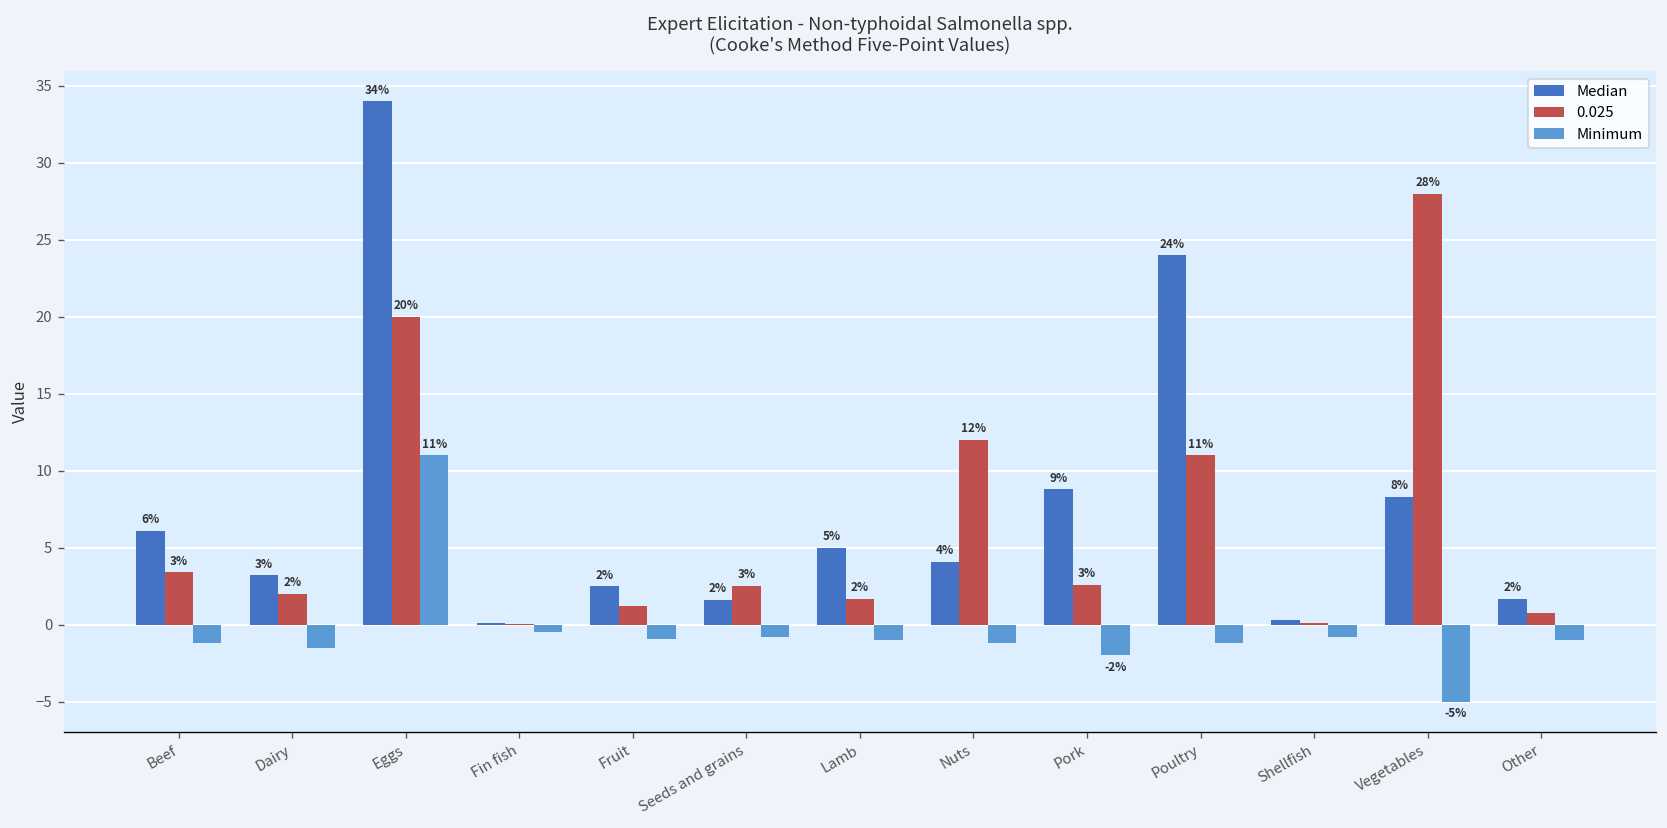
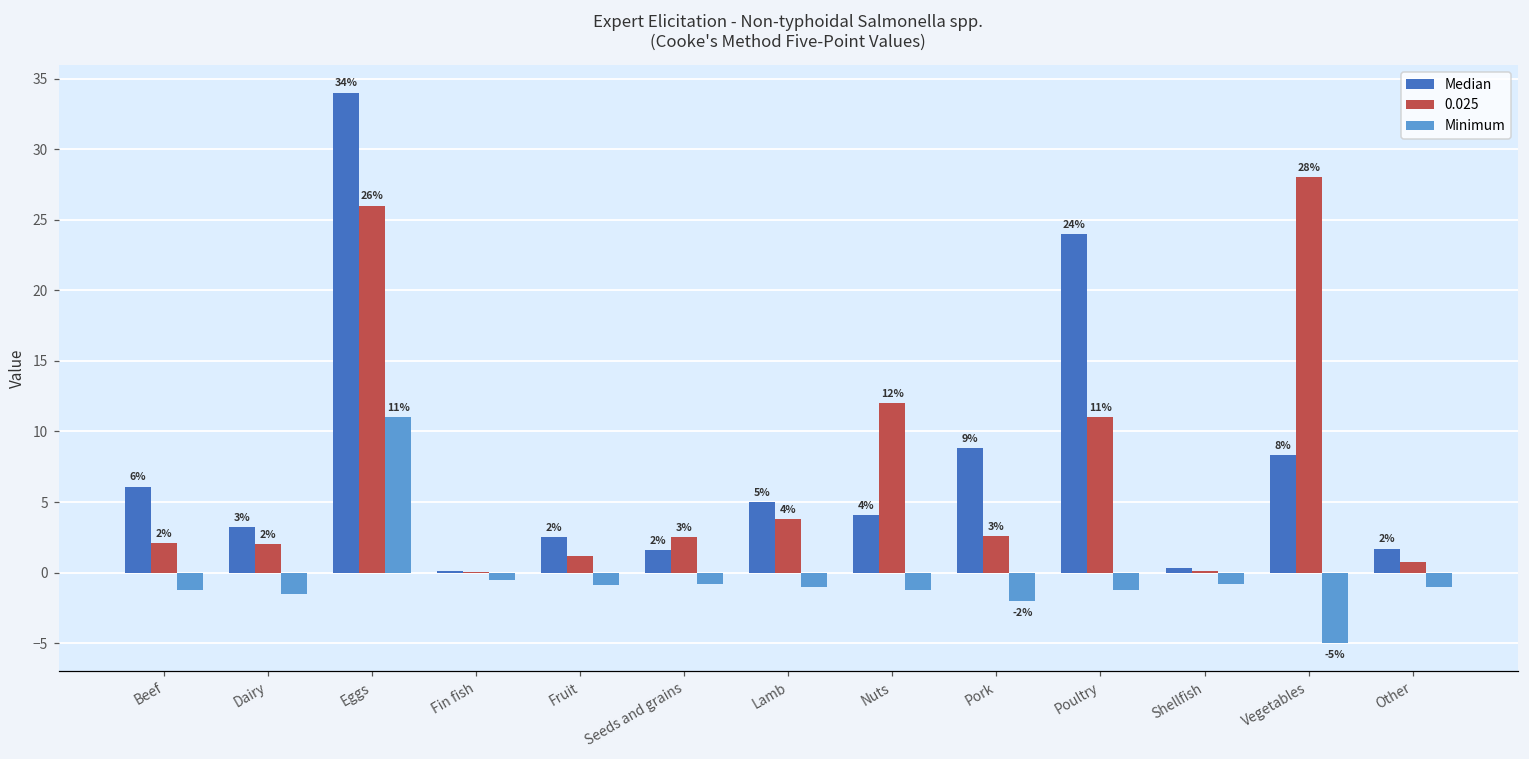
  {
    "0.025": {
-     "Beef": "3%",
+     "Beef": "2%",
      "Dairy": "2%",
-     "Eggs": "20%",
+     "Eggs": "26%",
      "Seeds and grains": "3%",
-     "Lamb": "2%",
+     "Lamb": "4%",
      "Nuts": "12%",
      "Pork": "3%",
      "Poultry": "11%",
      "Vegetables": "28%"
    }
  }
